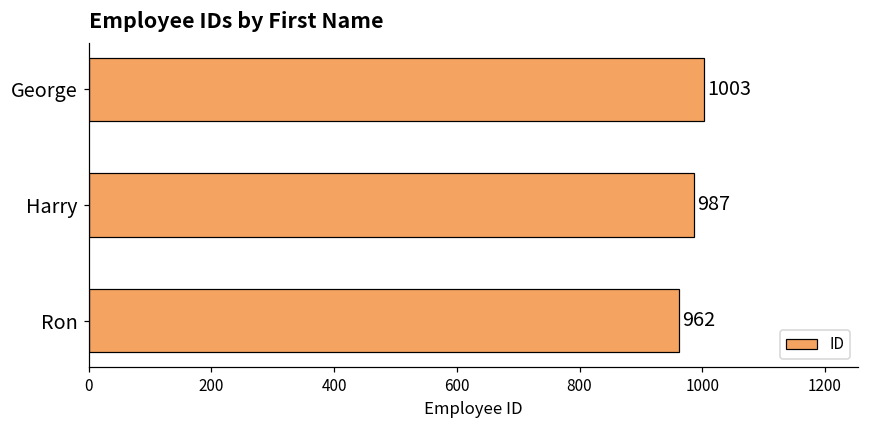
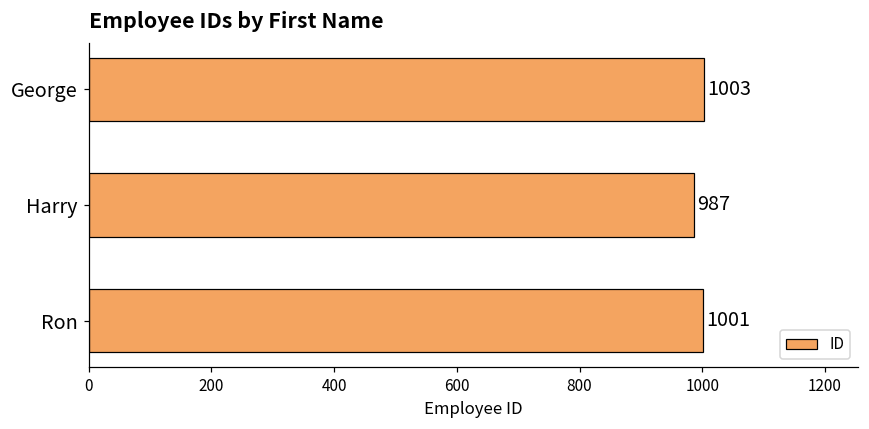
  {
    "George": 1003,
    "Harry": 987,
-   "Ron": 962
+   "Ron": 1001
  }
